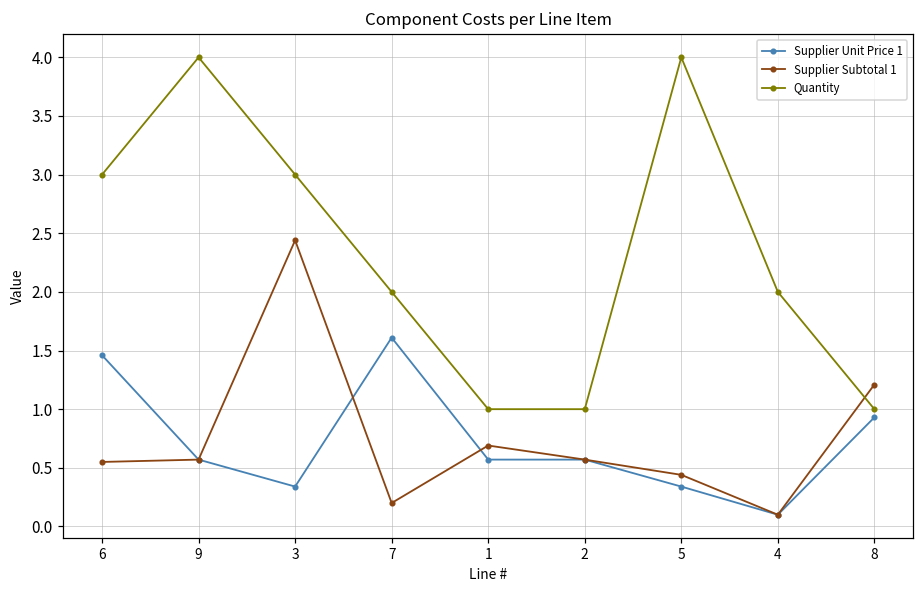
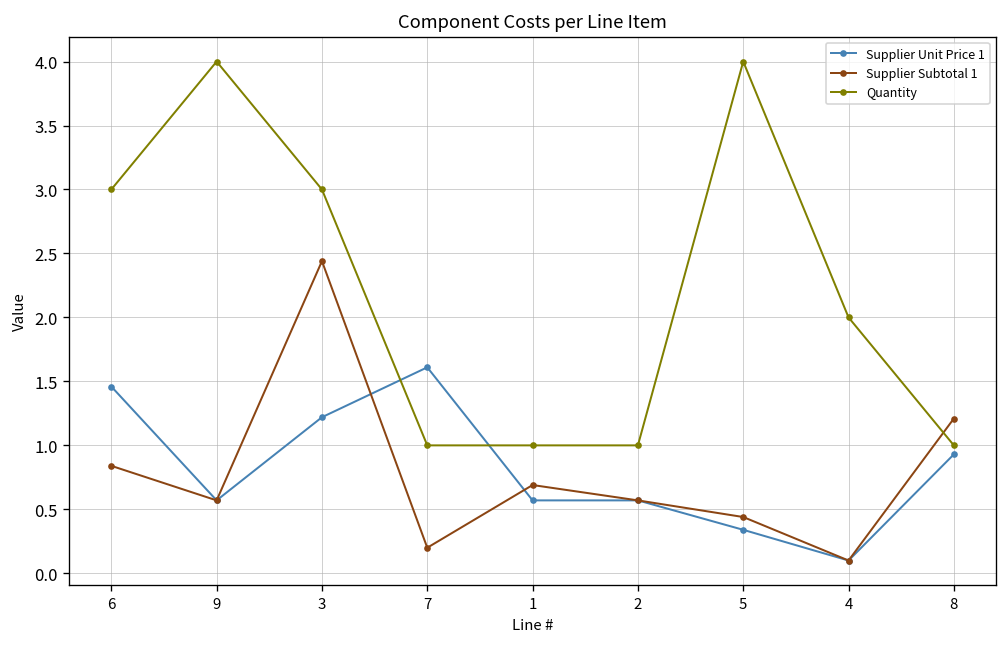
  {
    "Supplier Unit Price 1": {
      "6": 1.46,
-     "3": 0.34,
+     "3": 1.22,
      "7": 1.61,
      "1": 0.57,
      "5": 0.34,
      "8": 0.93
    },
    "Supplier Subtotal 1": {
-     "6": 0.55,
+     "6": 0.84,
      "3": 2.44,
      "7": 0.20,
      "1": 0.69,
      "5": 0.44,
      "8": 1.21
    },
    "Quantity": {
      "6": 3,
      "9": 4,
      "3": 3,
-     "7": 2,
+     "7": 1,
      "1": 1,
      "2": 1,
      "5": 4,
      "4": 2,
      "8": 1
    }
  }
